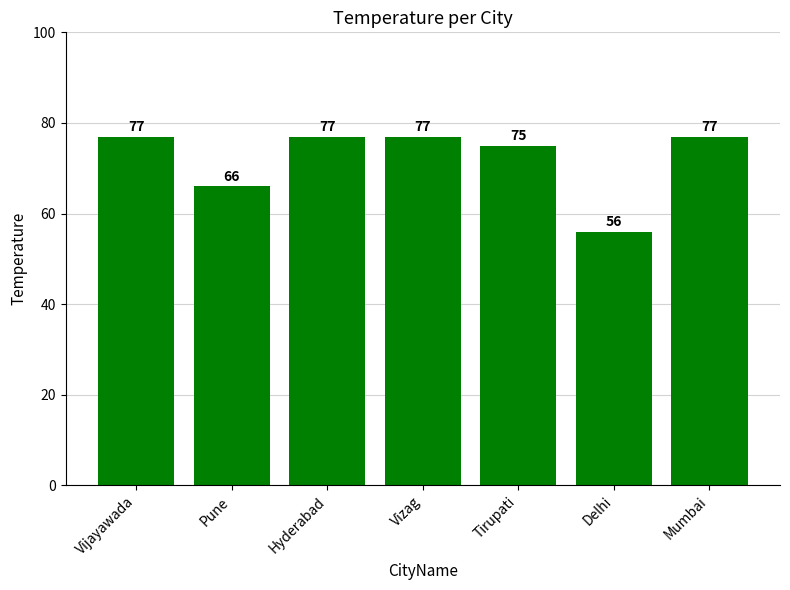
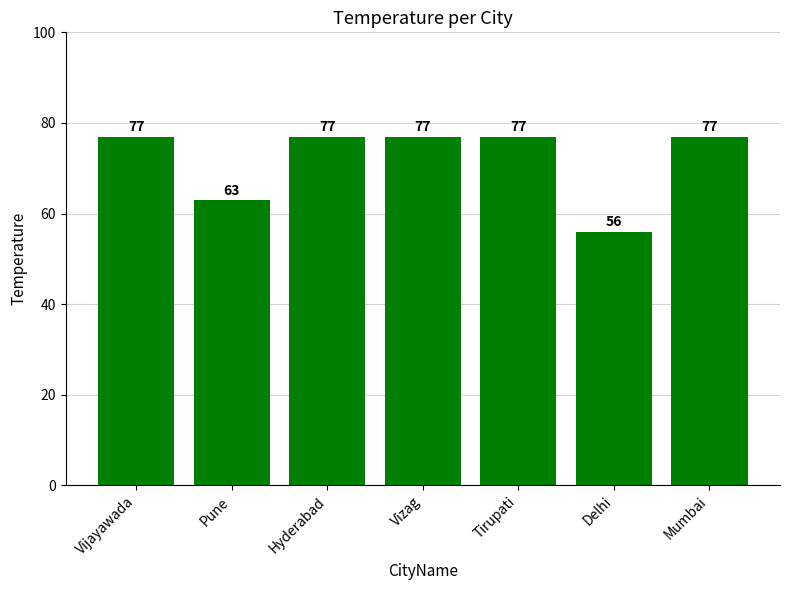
  {
    "Vijayawada": 77,
-   "Pune": 66,
+   "Pune": 63,
    "Hyderabad": 77,
    "Vizag": 77,
-   "Tirupati": 75,
+   "Tirupati": 77,
    "Delhi": 56,
    "Mumbai": 77
  }
